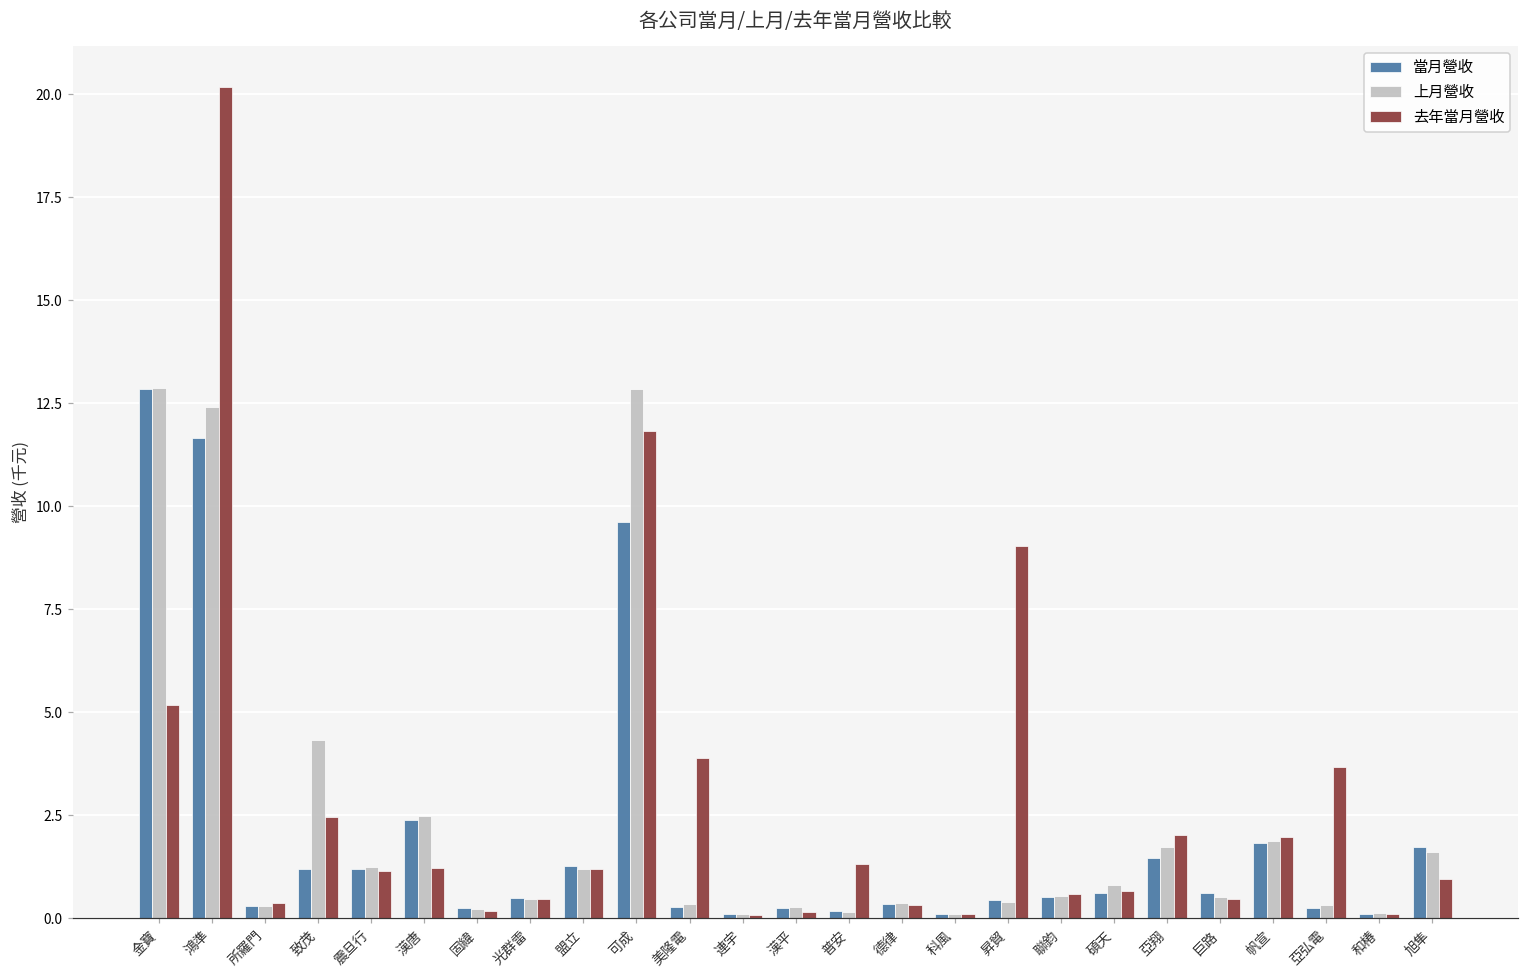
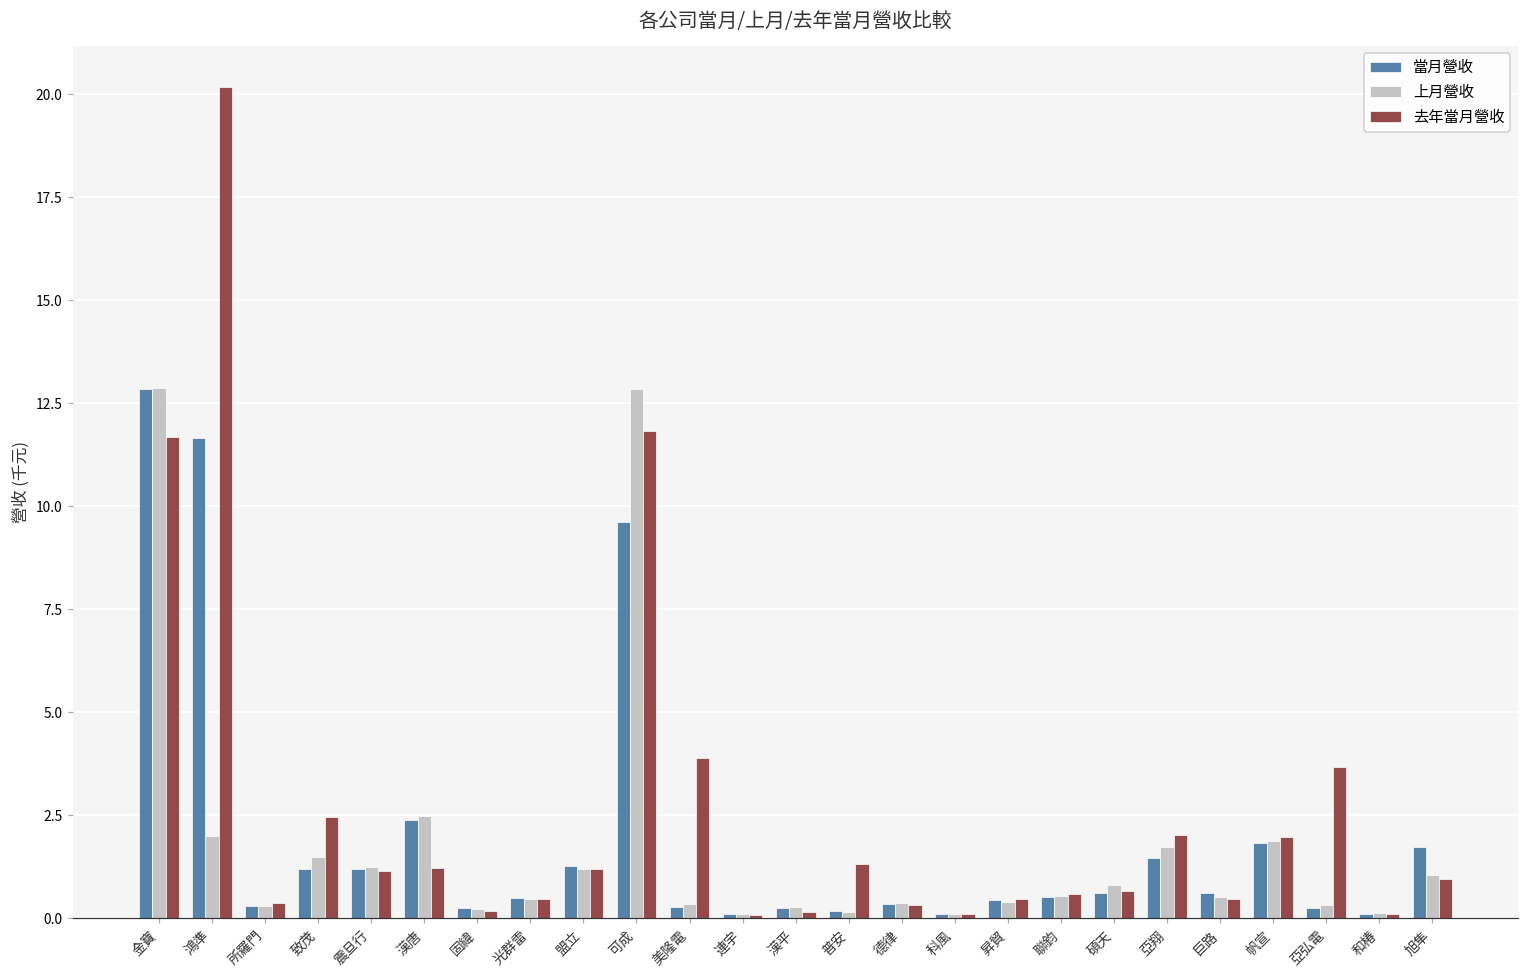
  {
    "當月營收": {
      "金寶": 12.8,
      "鴻準": 11.7,
      "所羅門": 0.3,
      "致茂": 1.2,
      "震旦行": 1.2,
      "漢唐": 2.4,
      "固緯": 0.2,
      "光群雷": 0.5,
      "盟立": 1.3,
      "可成": 9.6,
      "美隆電": 0.3,
      "連宇": 0.1,
      "漢平": 0.2,
      "普安": 0.2,
      "德律": 0.3,
      "科風": 0.1,
      "昇貿": 0.4,
      "聯鈞": 0.5,
      "碩天": 0.6,
      "亞翔": 1.5,
      "巨路": 0.6,
      "帆宣": 1.8,
      "亞弘電": 0.2,
      "和椿": 0.1,
      "旭隼": 1.7
    },
    "上月營收": {
      "金寶": 12.9,
-     "鴻準": 12.4,
+     "鴻準": 2.0,
      "所羅門": 0.3,
-     "致茂": 4.3,
+     "致茂": 1.5,
      "震旦行": 1.3,
      "漢唐": 2.5,
      "固緯": 0.2,
      "光群雷": 0.5,
      "盟立": 1.2,
      "可成": 12.8,
      "美隆電": 0.3,
      "連宇": 0.1,
      "漢平": 0.3,
      "普安": 0.1,
      "德律": 0.4,
      "科風": 0.1,
      "昇貿": 0.4,
      "聯鈞": 0.5,
      "碩天": 0.8,
      "亞翔": 1.7,
      "巨路": 0.5,
      "帆宣": 1.9,
      "亞弘電": 0.3,
      "和椿": 0.1,
-     "旭隼": 1.6
+     "旭隼": 1.0
    },
    "去年當月營收": {
-     "金寶": 5.2,
+     "金寶": 11.7,
      "鴻準": 20.2,
      "所羅門": 0.4,
      "致茂": 2.4,
      "震旦行": 1.1,
      "漢唐": 1.2,
      "固緯": 0.2,
      "光群雷": 0.5,
      "盟立": 1.2,
      "可成": 11.8,
      "美隆電": 3.9,
      "漢平": 0.2,
      "普安": 1.3,
      "德律": 0.3,
      "科風": 0.1,
-     "昇貿": 9.0,
+     "昇貿": 0.5,
      "聯鈞": 0.6,
      "碩天": 0.7,
      "亞翔": 2.0,
      "巨路": 0.5,
      "帆宣": 2.0,
      "亞弘電": 3.7,
      "和椿": 0.1,
      "旭隼": 0.9
    }
  }
